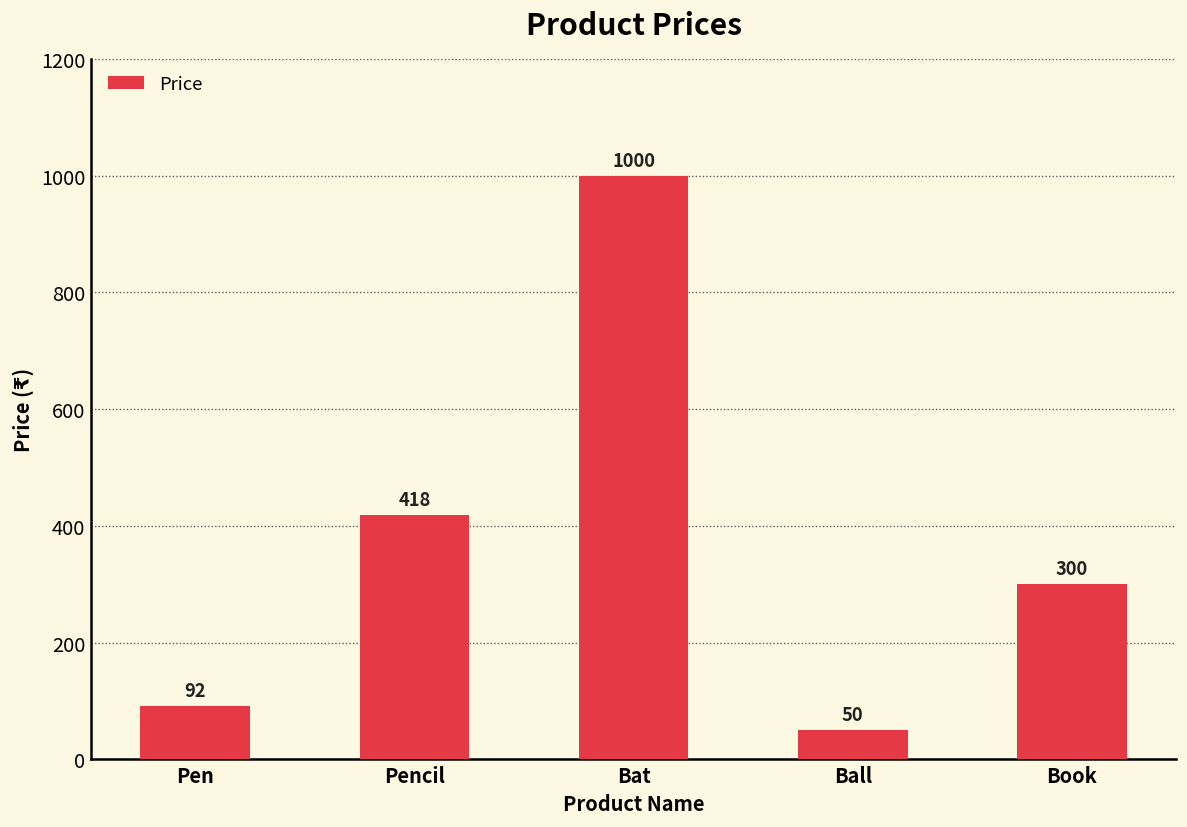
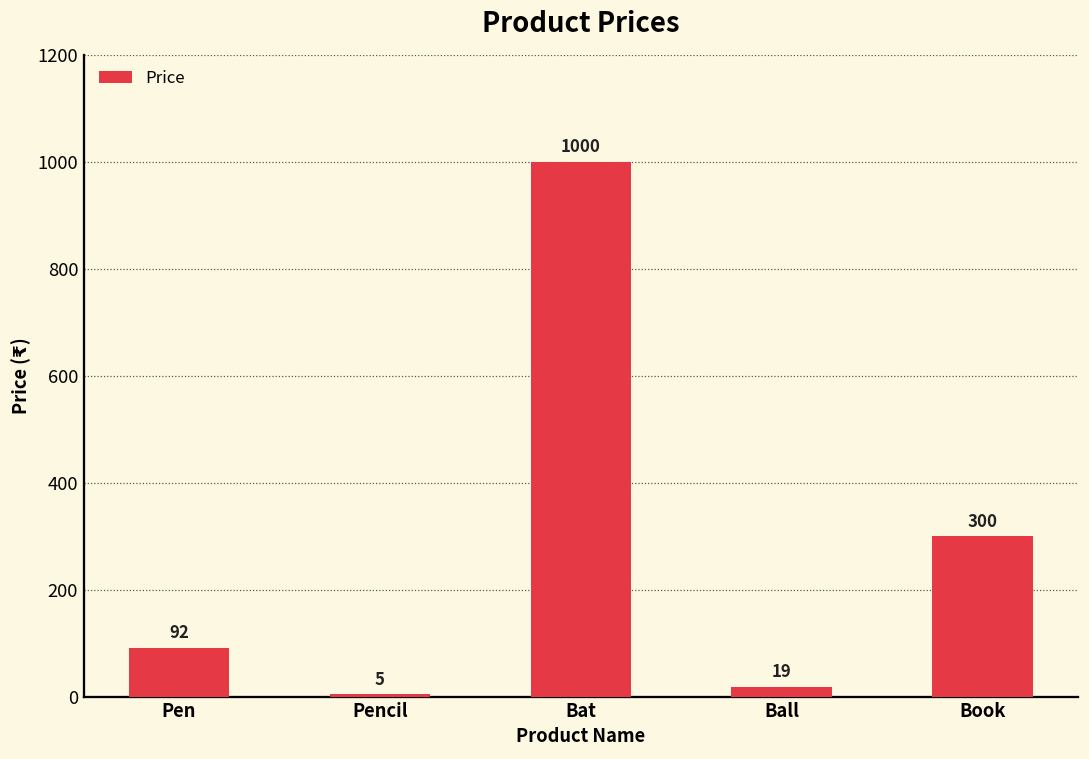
  {
    "Pen": 92,
-   "Pencil": 418,
+   "Pencil": 5,
    "Bat": 1000,
-   "Ball": 50,
+   "Ball": 19,
    "Book": 300
  }
